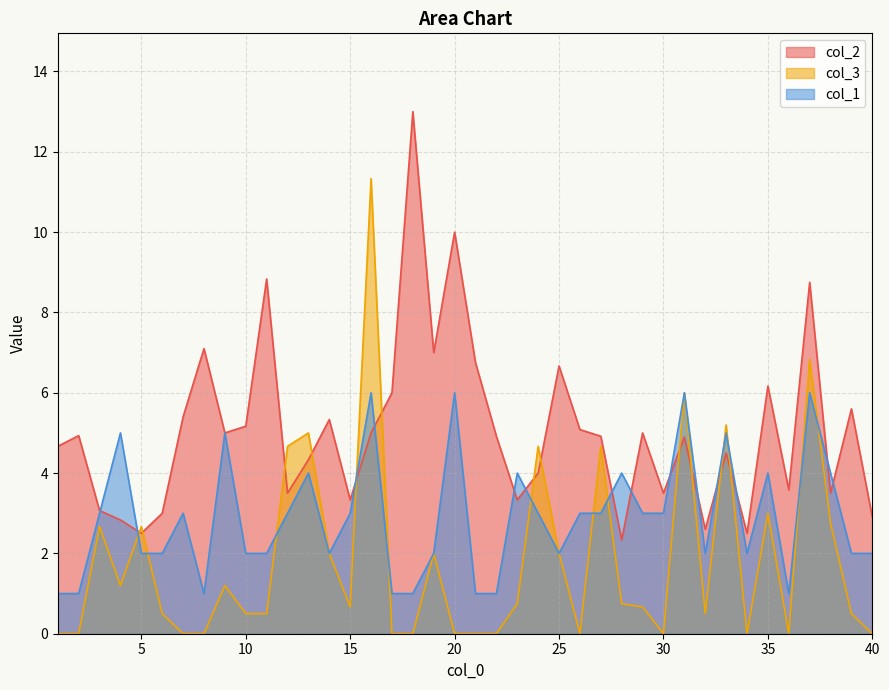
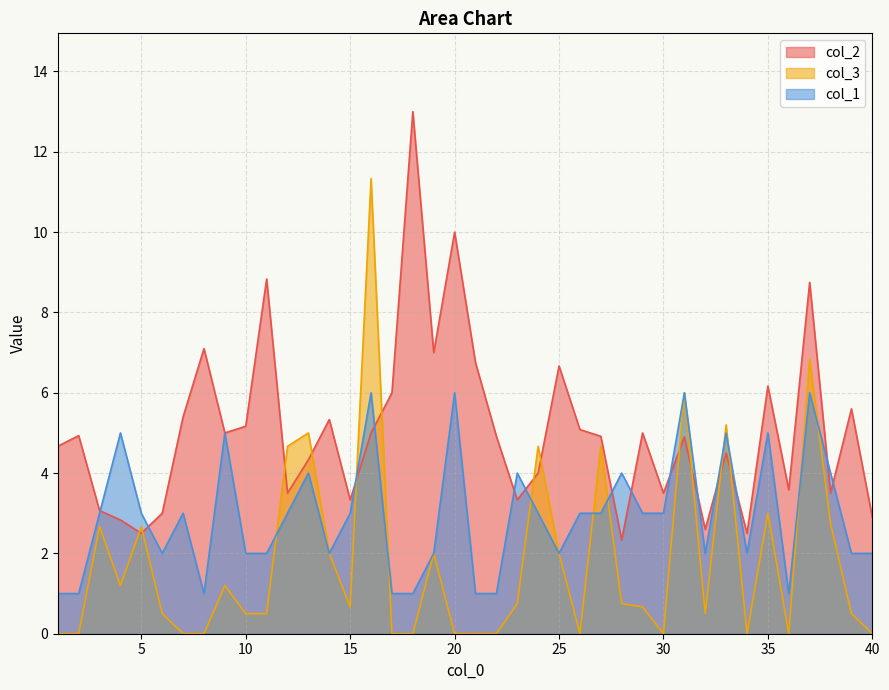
  {
    "col_2": {
      "5": 2.5,
      "10": 5.2,
      "15": 3.3,
      "20": 10,
      "25": 6.7,
      "30": 3.5,
      "35": 6.2,
      "40": 2.9
    },
    "col_3": {
      "5": 2.7,
      "10": 0.5,
      "15": 0.7,
      "20": 0,
      "30": 0,
      "35": 3,
      "40": 0
    },
    "col_1": {
-     "5": 2,
+     "5": 3,
      "10": 2,
      "15": 3,
      "20": 6,
      "30": 3,
-     "35": 4,
+     "35": 5,
      "40": 2
    }
  }
